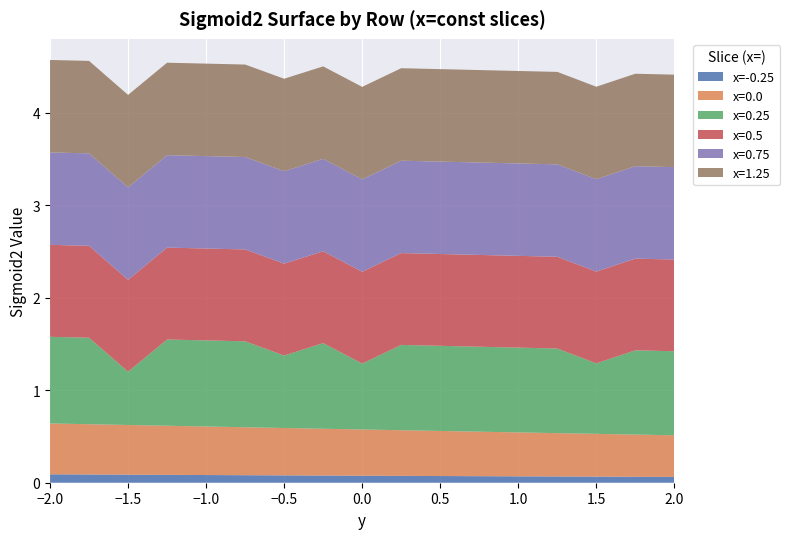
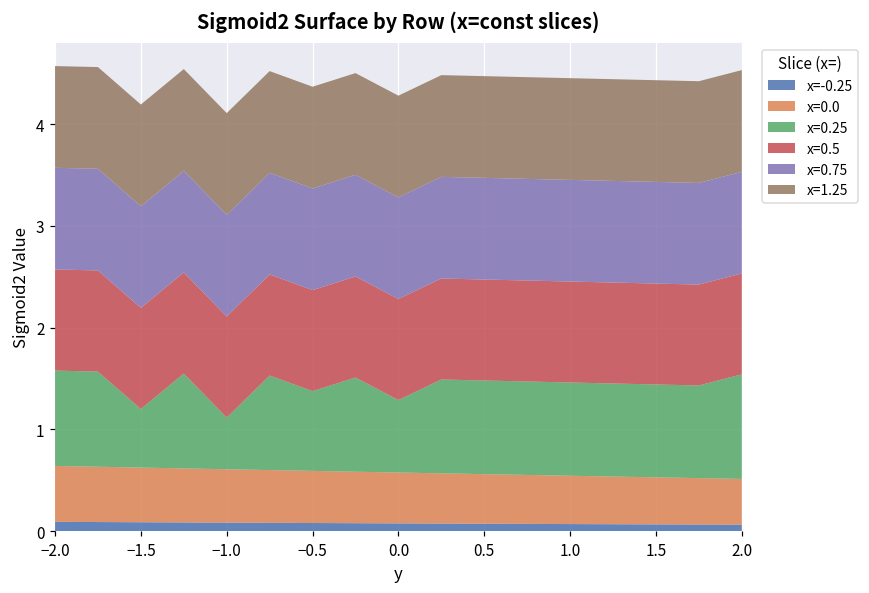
  {
    "x=0.25": {
      "−2.0": 0.9,
      "−1.5": 0.6,
-     "−1.0": 0.9,
+     "−1.0": 0.5,
      "−0.5": 0.8,
      "0.0": 0.7,
      "0.5": 0.9,
      "1.0": 0.9,
-     "1.5": 0.8,
-     "2.0": 0.9
+     "1.5": 0.9,
+     "2.0": 1.0
    },
    "x=1.25": {
      "−2.0": 1.0,
      "−1.5": 1.0,
      "−1.0": 1.0,
      "−0.5": 1.0,
      "0.0": 1.0,
      "0.5": 1.0,
      "1.0": 1.0,
      "1.5": 1.0,
      "2.0": 1.0
    }
  }
